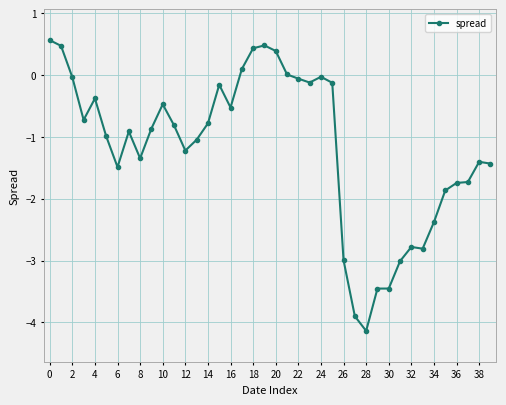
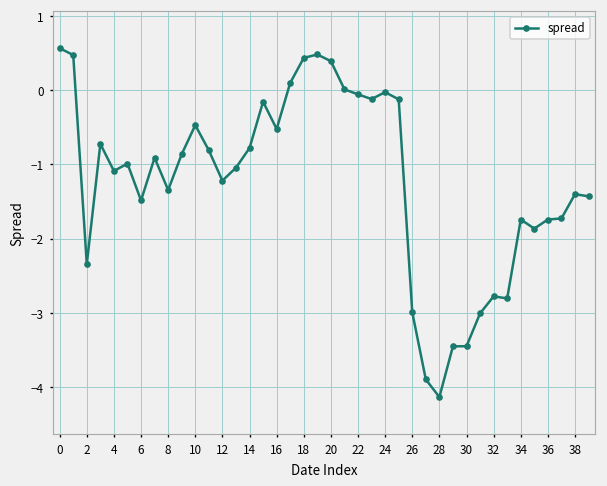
  {
    "0": 0.6,
-   "2": 0.0,
-   "4": -0.4,
+   "2": -2.3,
+   "4": -1.1,
    "6": -1.5,
    "8": -1.3,
    "10": -0.5,
    "12": -1.2,
    "14": -0.8,
    "16": -0.5,
    "18": 0.4,
    "20": 0.4,
    "22": -0.1,
    "24": 0.0,
    "26": -3.0,
    "28": -4.1,
    "30": -3.5,
    "32": -2.8,
-   "34": -2.4,
+   "34": -1.7,
    "36": -1.7,
    "38": -1.4
  }
